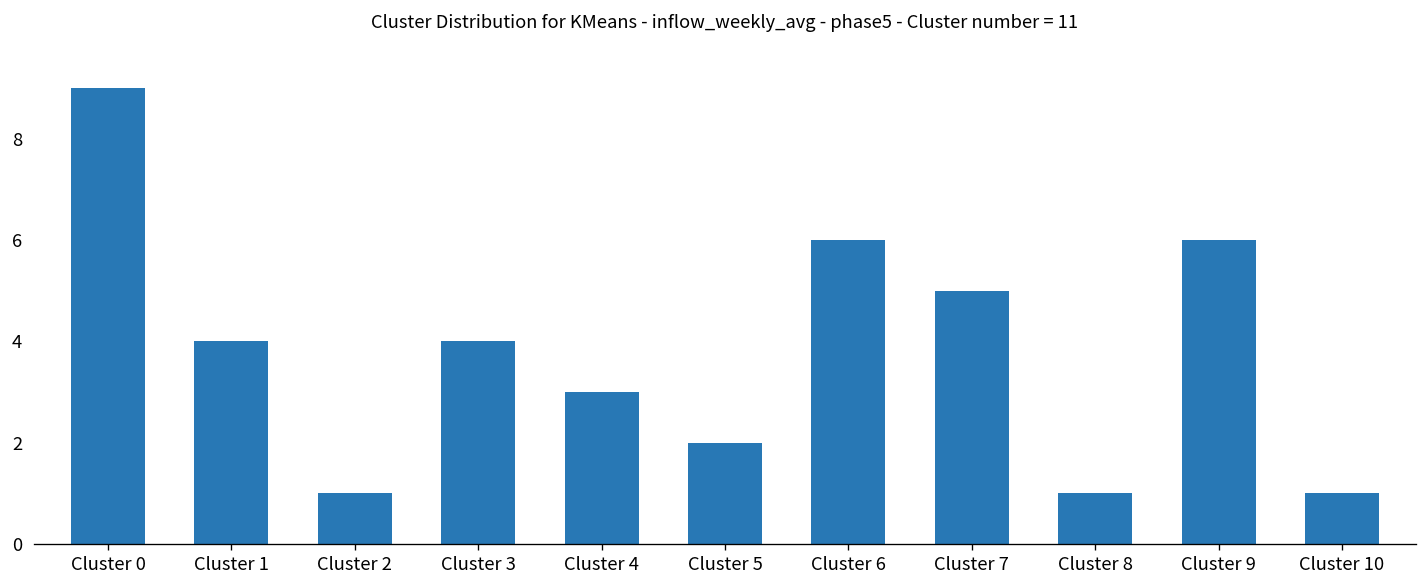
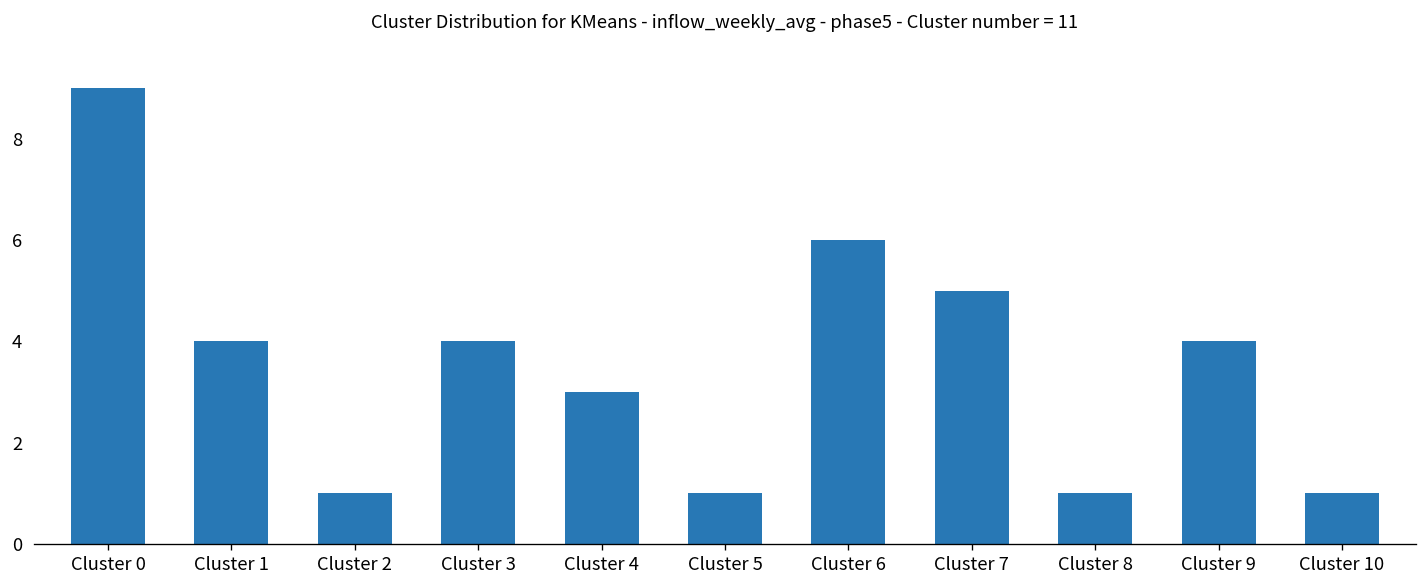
  {
    "Cluster 0": 9,
    "Cluster 1": 4,
    "Cluster 2": 1,
    "Cluster 3": 4,
    "Cluster 4": 3,
-   "Cluster 5": 2,
+   "Cluster 5": 1,
    "Cluster 6": 6,
    "Cluster 7": 5,
    "Cluster 8": 1,
-   "Cluster 9": 6,
+   "Cluster 9": 4,
    "Cluster 10": 1
  }
